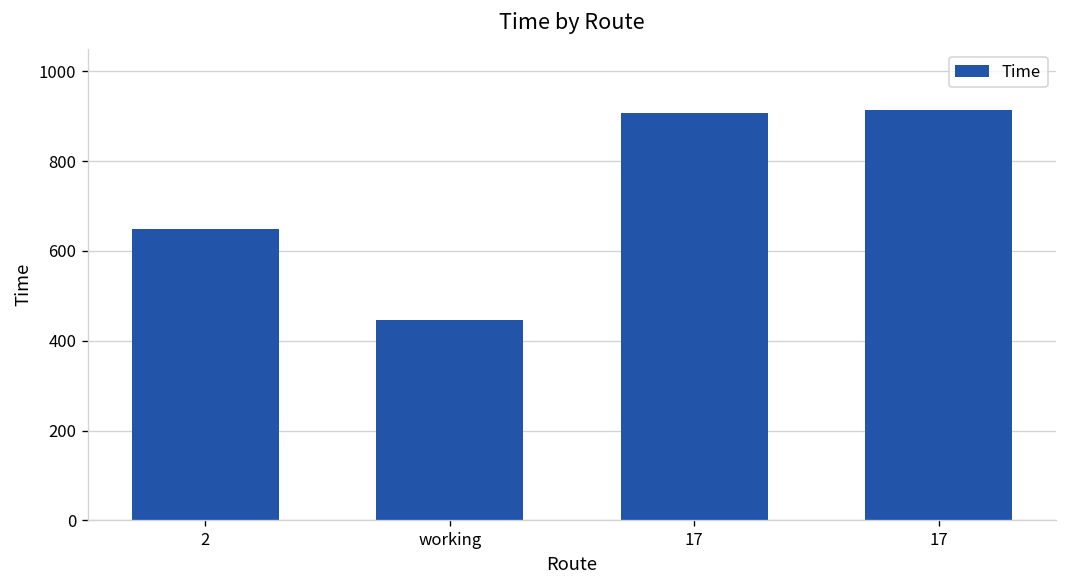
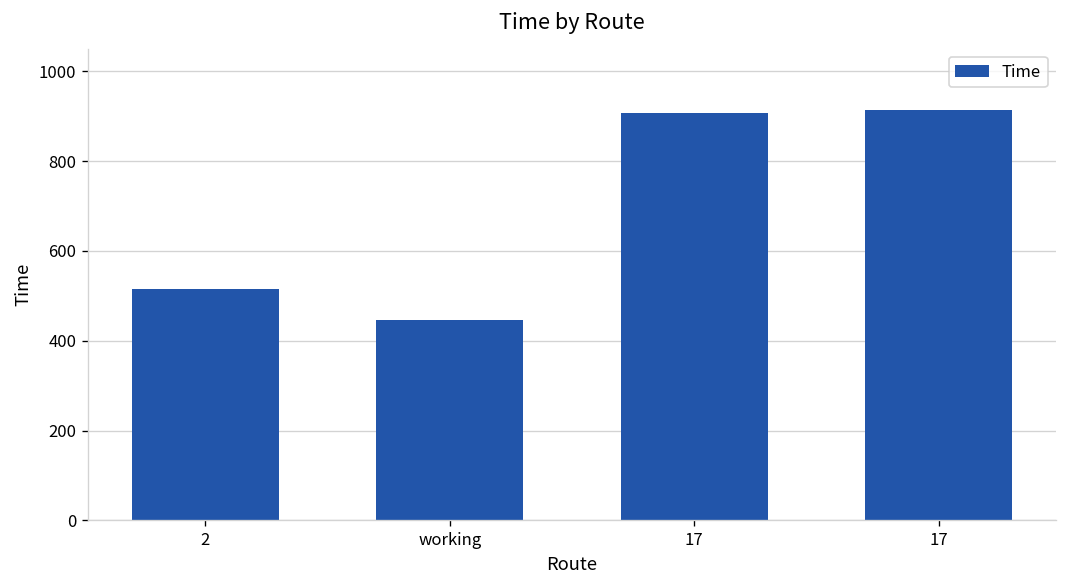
  {
-   "2": 650,
+   "2": 520,
    "working": 450
  }
